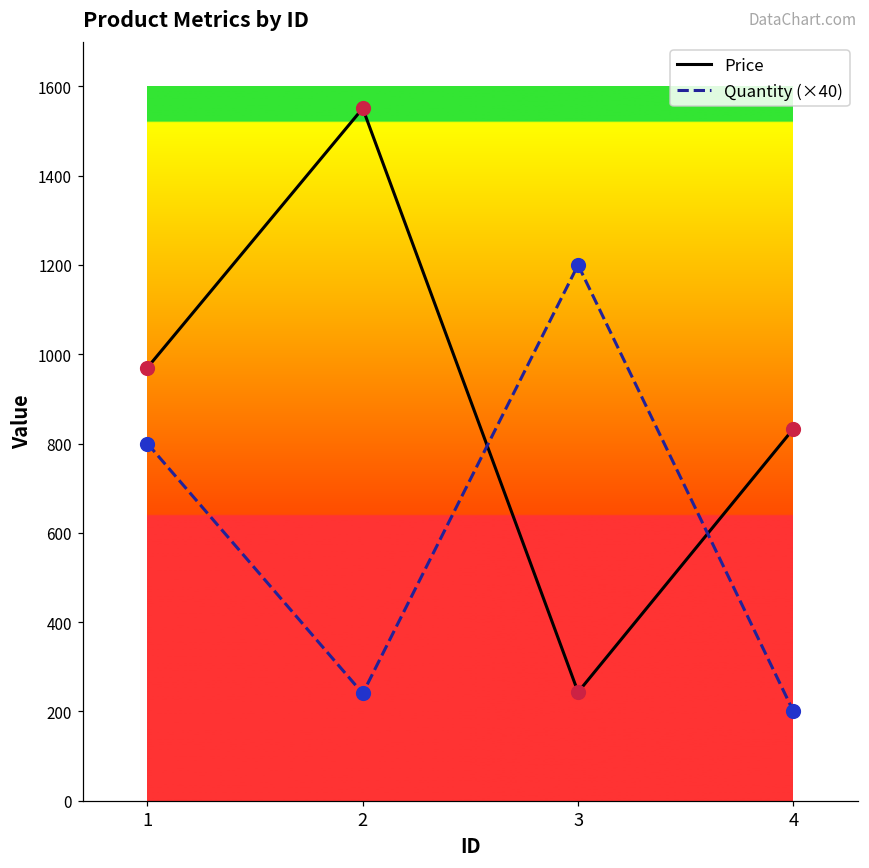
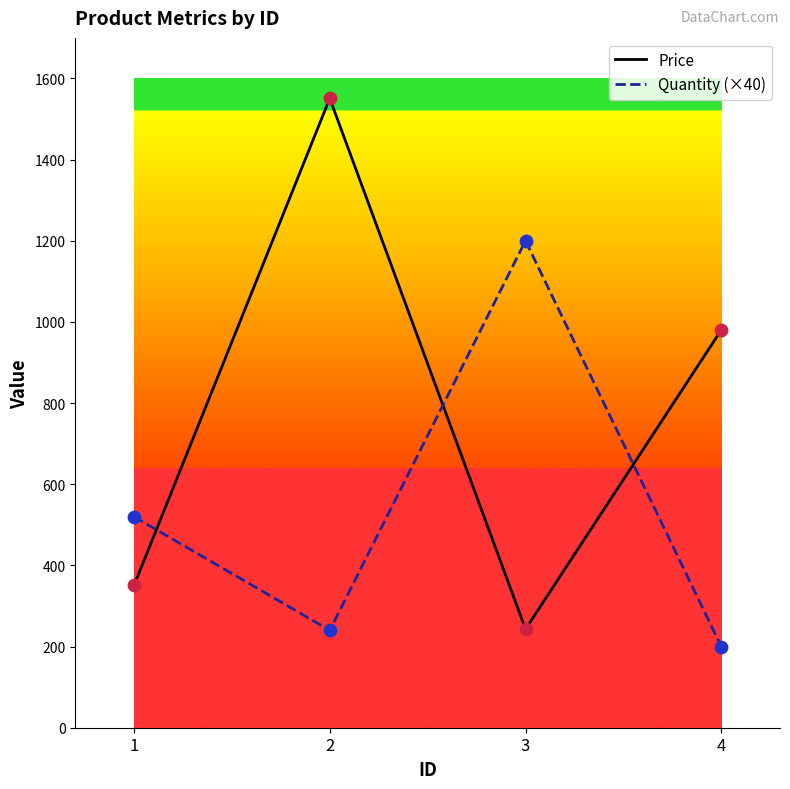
  {
    "Price": {
-     "1": 970,
+     "1": 350,
      "2": 1550,
      "3": 240,
-     "4": 830
+     "4": 980
    },
    "Quantity (×40)": {
-     "1": 800,
+     "1": 520,
      "2": 240,
      "3": 1200,
      "4": 200
    }
  }
